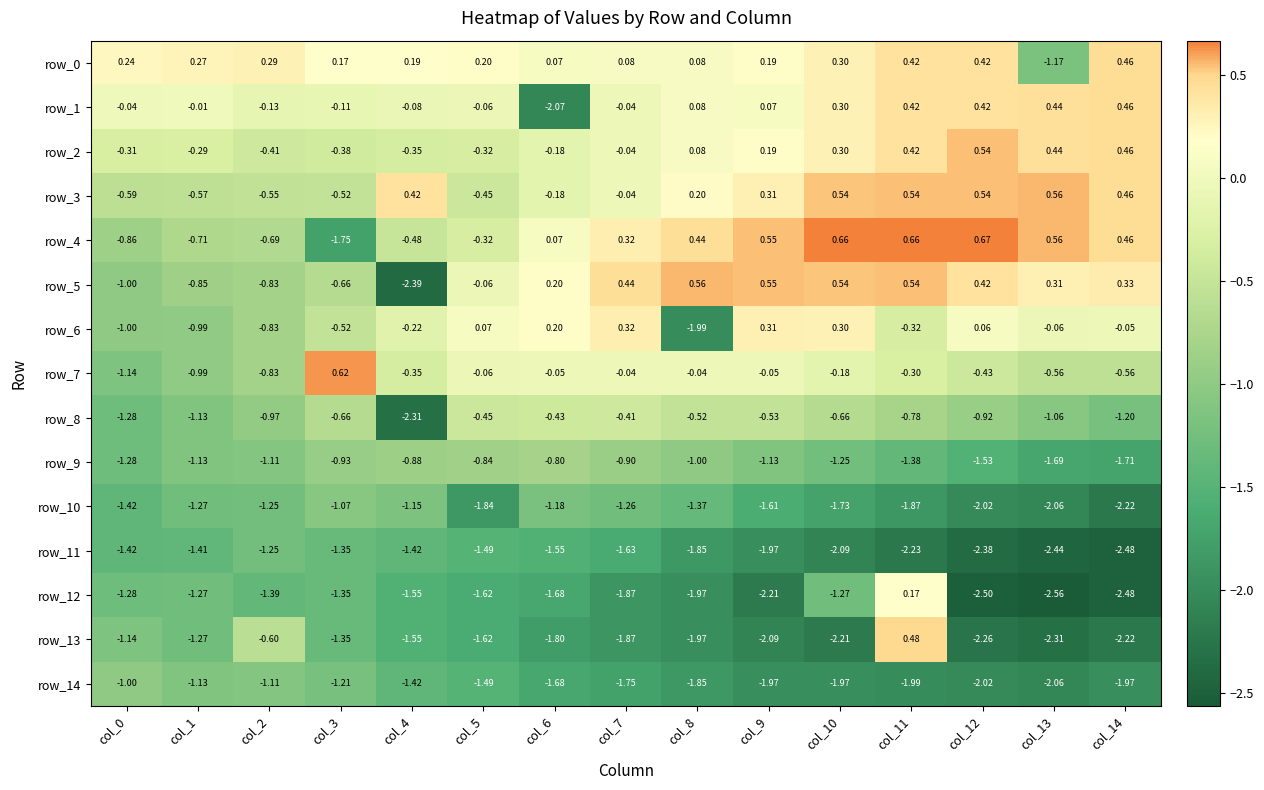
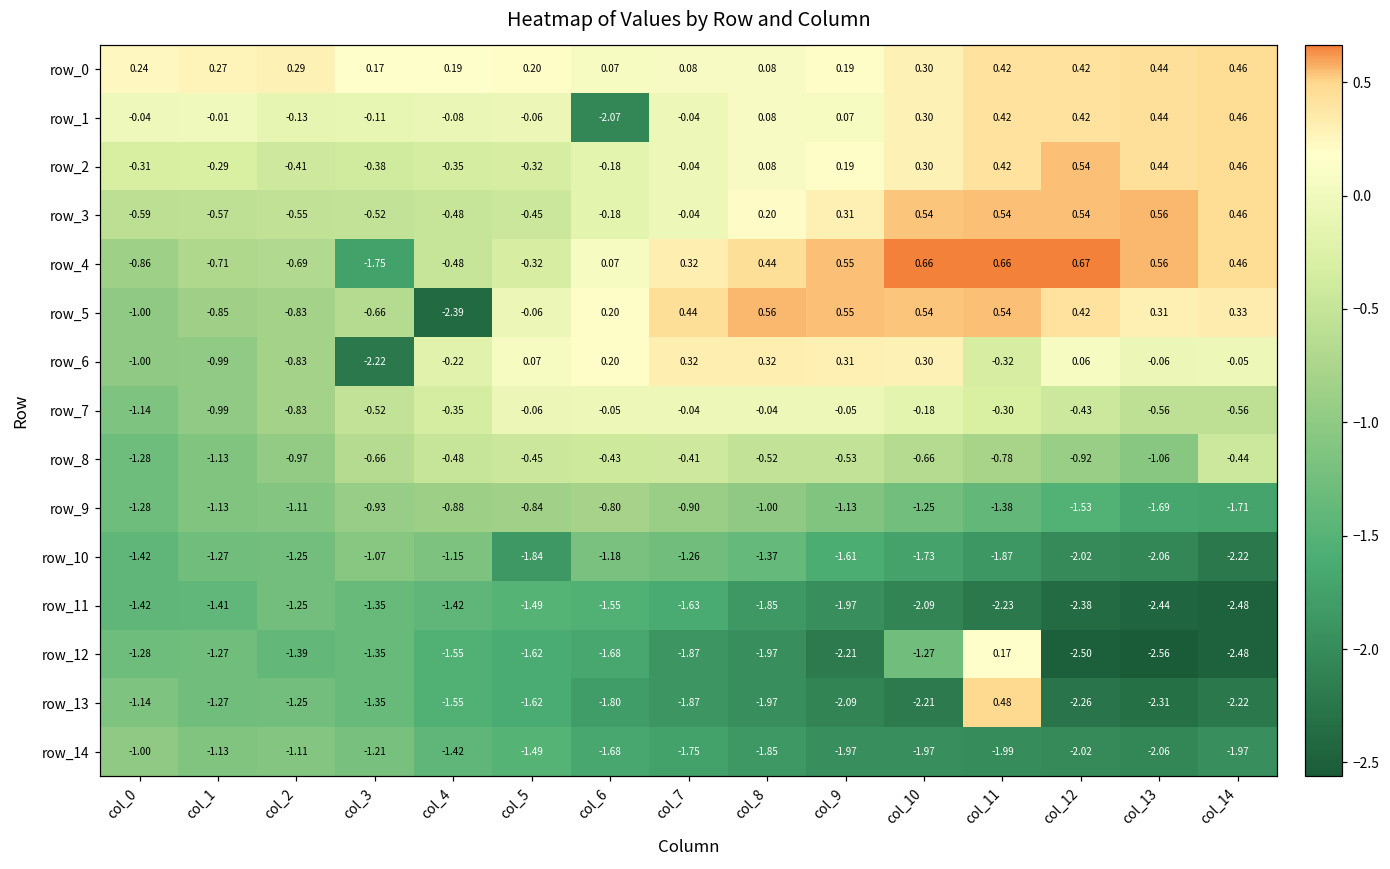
  {
    "row_0": {
      "col_0": 0.24,
      "col_1": 0.27,
      "col_2": 0.29,
      "col_3": 0.17,
      "col_4": 0.19,
      "col_5": 0.20,
      "col_6": 0.07,
      "col_7": 0.08,
      "col_8": 0.08,
      "col_9": 0.19,
      "col_10": 0.30,
      "col_11": 0.42,
      "col_12": 0.42,
-     "col_13": -1.17,
+     "col_13": 0.44,
      "col_14": 0.46
    },
    "row_3": {
      "col_0": -0.59,
      "col_1": -0.57,
      "col_2": -0.55,
      "col_3": -0.52,
-     "col_4": 0.42,
+     "col_4": -0.48,
      "col_5": -0.45,
      "col_6": -0.18,
      "col_7": -0.04,
      "col_8": 0.20,
      "col_9": 0.31,
      "col_10": 0.54,
      "col_11": 0.54,
      "col_12": 0.54,
      "col_13": 0.56,
      "col_14": 0.46
    },
    "row_6": {
      "col_0": -1.00,
      "col_1": -0.99,
      "col_2": -0.83,
-     "col_3": -0.52,
+     "col_3": -2.22,
      "col_4": -0.22,
      "col_5": 0.07,
      "col_6": 0.20,
      "col_7": 0.32,
-     "col_8": -1.99,
+     "col_8": 0.32,
      "col_9": 0.31,
      "col_10": 0.30,
      "col_11": -0.32,
      "col_12": 0.06,
      "col_13": -0.06,
      "col_14": -0.05
    },
    "row_7": {
      "col_0": -1.14,
      "col_1": -0.99,
      "col_2": -0.83,
-     "col_3": 0.62,
+     "col_3": -0.52,
      "col_4": -0.35,
      "col_5": -0.06,
      "col_6": -0.05,
      "col_7": -0.04,
      "col_8": -0.04,
      "col_9": -0.05,
      "col_10": -0.18,
      "col_11": -0.30,
      "col_12": -0.43,
      "col_13": -0.56,
      "col_14": -0.56
    },
    "row_8": {
      "col_0": -1.28,
      "col_1": -1.13,
      "col_2": -0.97,
      "col_3": -0.66,
-     "col_4": -2.31,
+     "col_4": -0.48,
      "col_5": -0.45,
      "col_6": -0.43,
      "col_7": -0.41,
      "col_8": -0.52,
      "col_9": -0.53,
      "col_10": -0.66,
      "col_11": -0.78,
      "col_12": -0.92,
      "col_13": -1.06,
-     "col_14": -1.20
+     "col_14": -0.44
    },
    "row_13": {
      "col_0": -1.14,
      "col_1": -1.27,
-     "col_2": -0.60,
+     "col_2": -1.25,
      "col_3": -1.35,
      "col_4": -1.55,
      "col_5": -1.62,
      "col_6": -1.80,
      "col_7": -1.87,
      "col_8": -1.97,
      "col_9": -2.09,
      "col_10": -2.21,
      "col_11": 0.48,
      "col_12": -2.26,
      "col_13": -2.31,
      "col_14": -2.22
    }
  }
